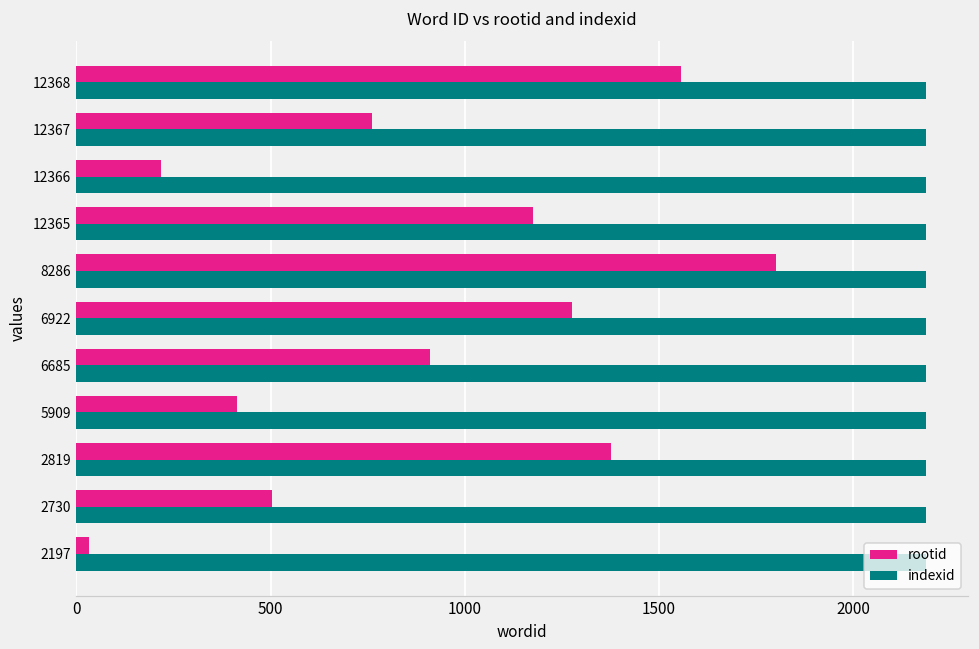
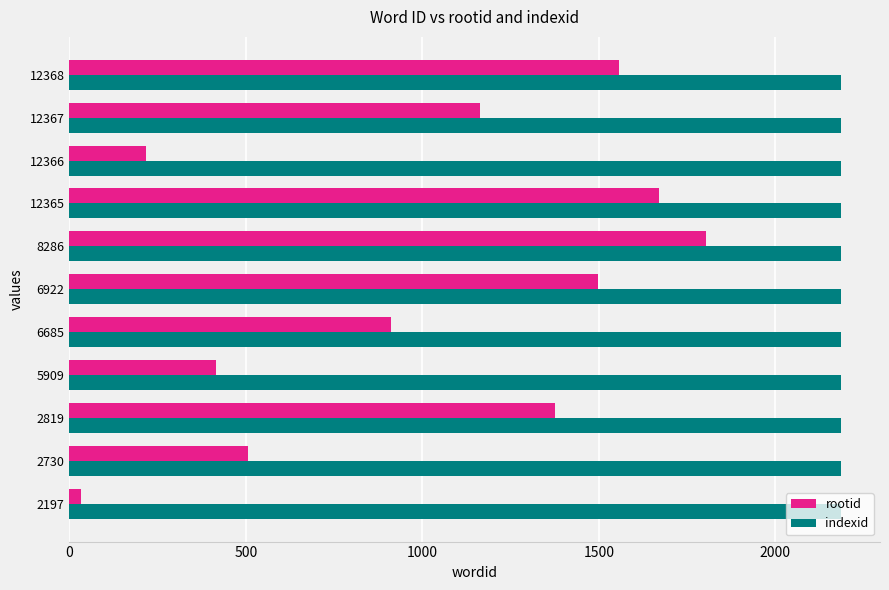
  {
    "rootid": {
      "12368": 1560,
-     "12367": 760,
+     "12367": 1160,
      "12366": 220,
-     "12365": 1180,
+     "12365": 1670,
      "8286": 1800,
-     "6922": 1280,
+     "6922": 1500,
      "6685": 910,
      "5909": 420,
      "2819": 1380,
      "2730": 510,
      "2197": 30
    },
    "indexid": {
      "12368": 2190,
      "12367": 2190,
      "12366": 2190,
      "12365": 2190,
      "8286": 2190,
      "6922": 2190,
      "6685": 2190,
      "5909": 2190,
      "2819": 2190,
      "2730": 2190
    }
  }
